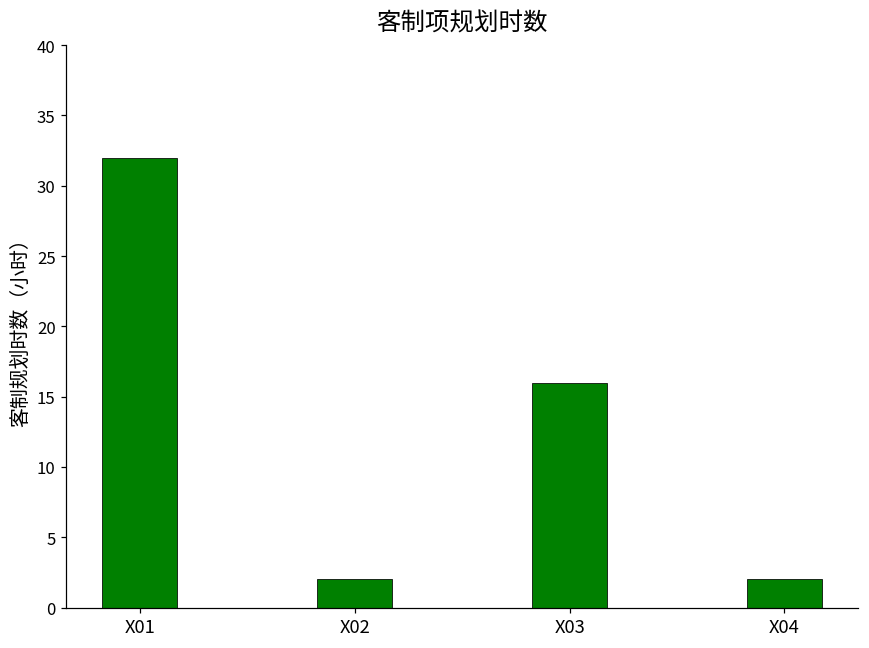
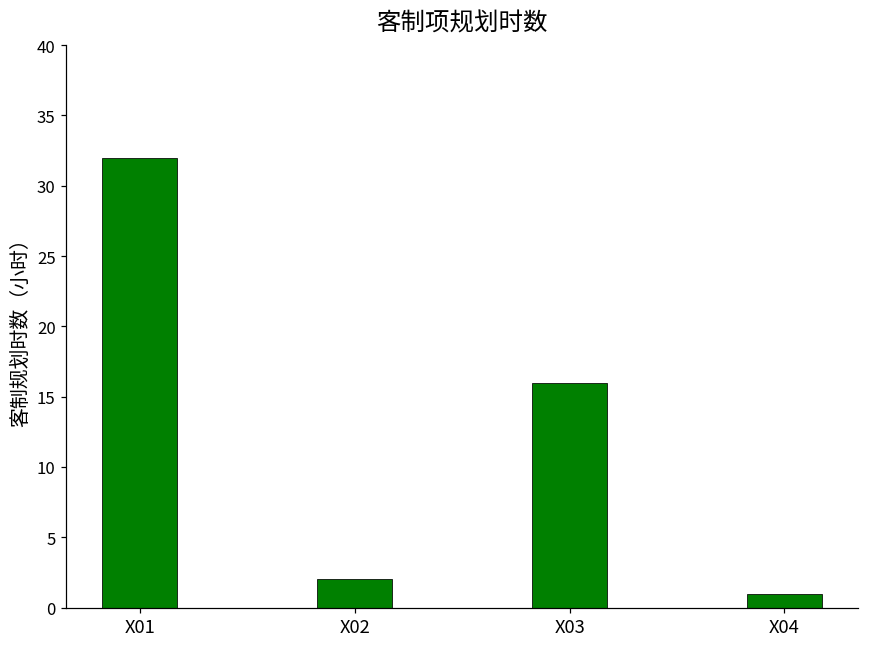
  {
    "X01": 32,
    "X02": 2,
    "X03": 16,
-   "X04": 2
+   "X04": 1
  }
